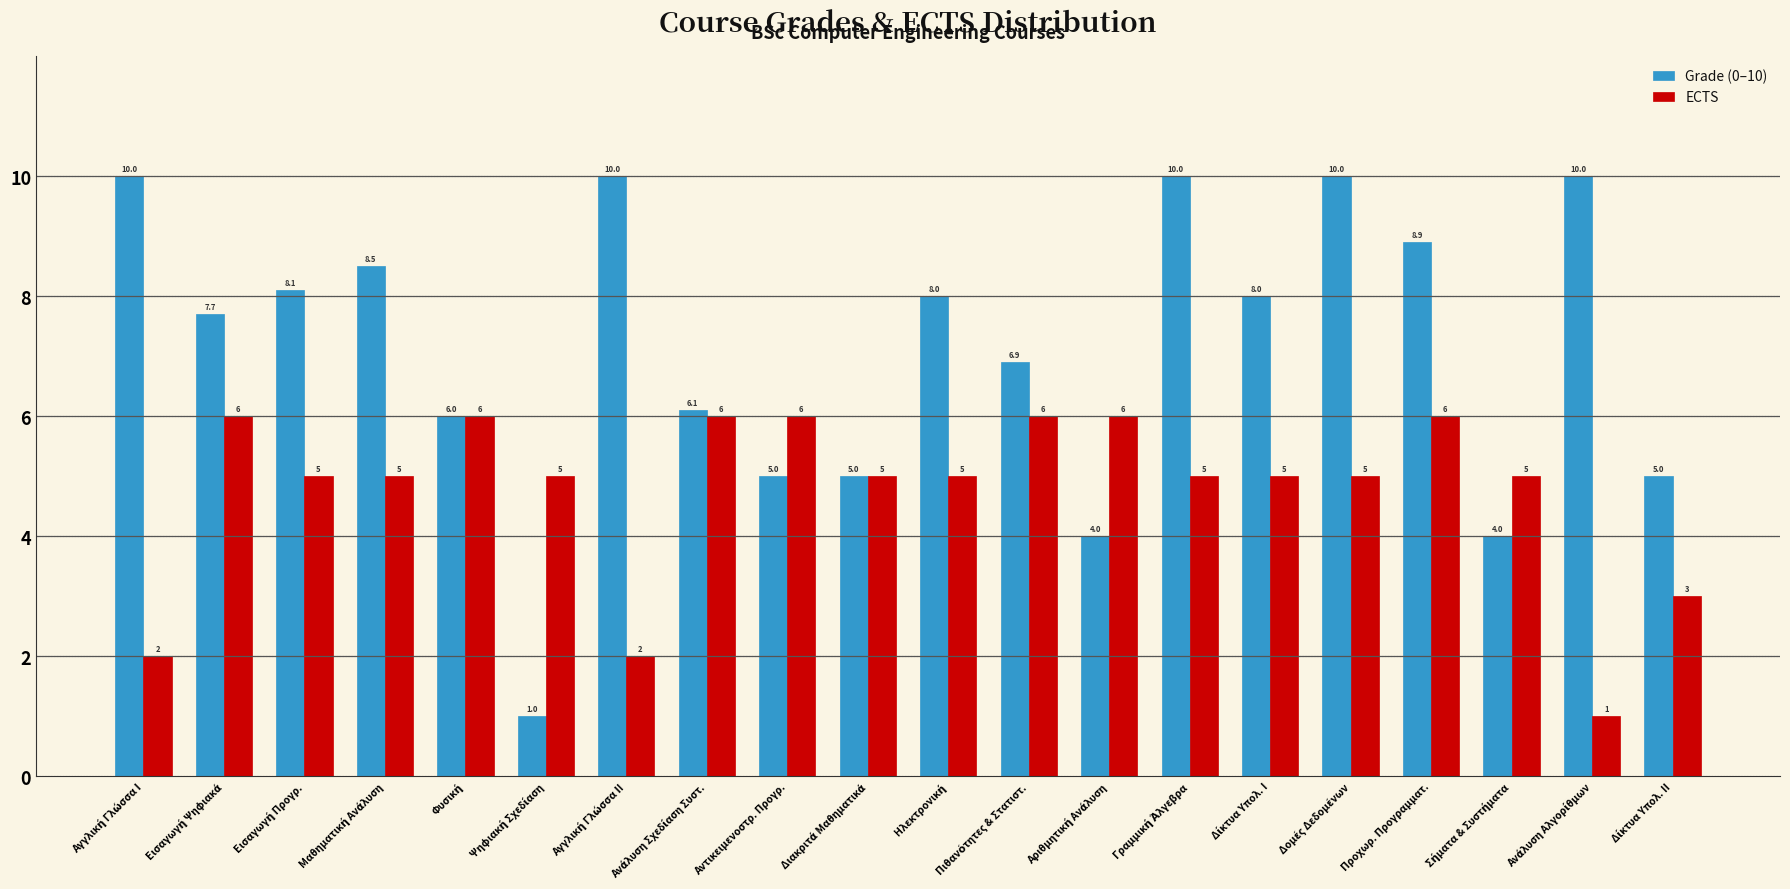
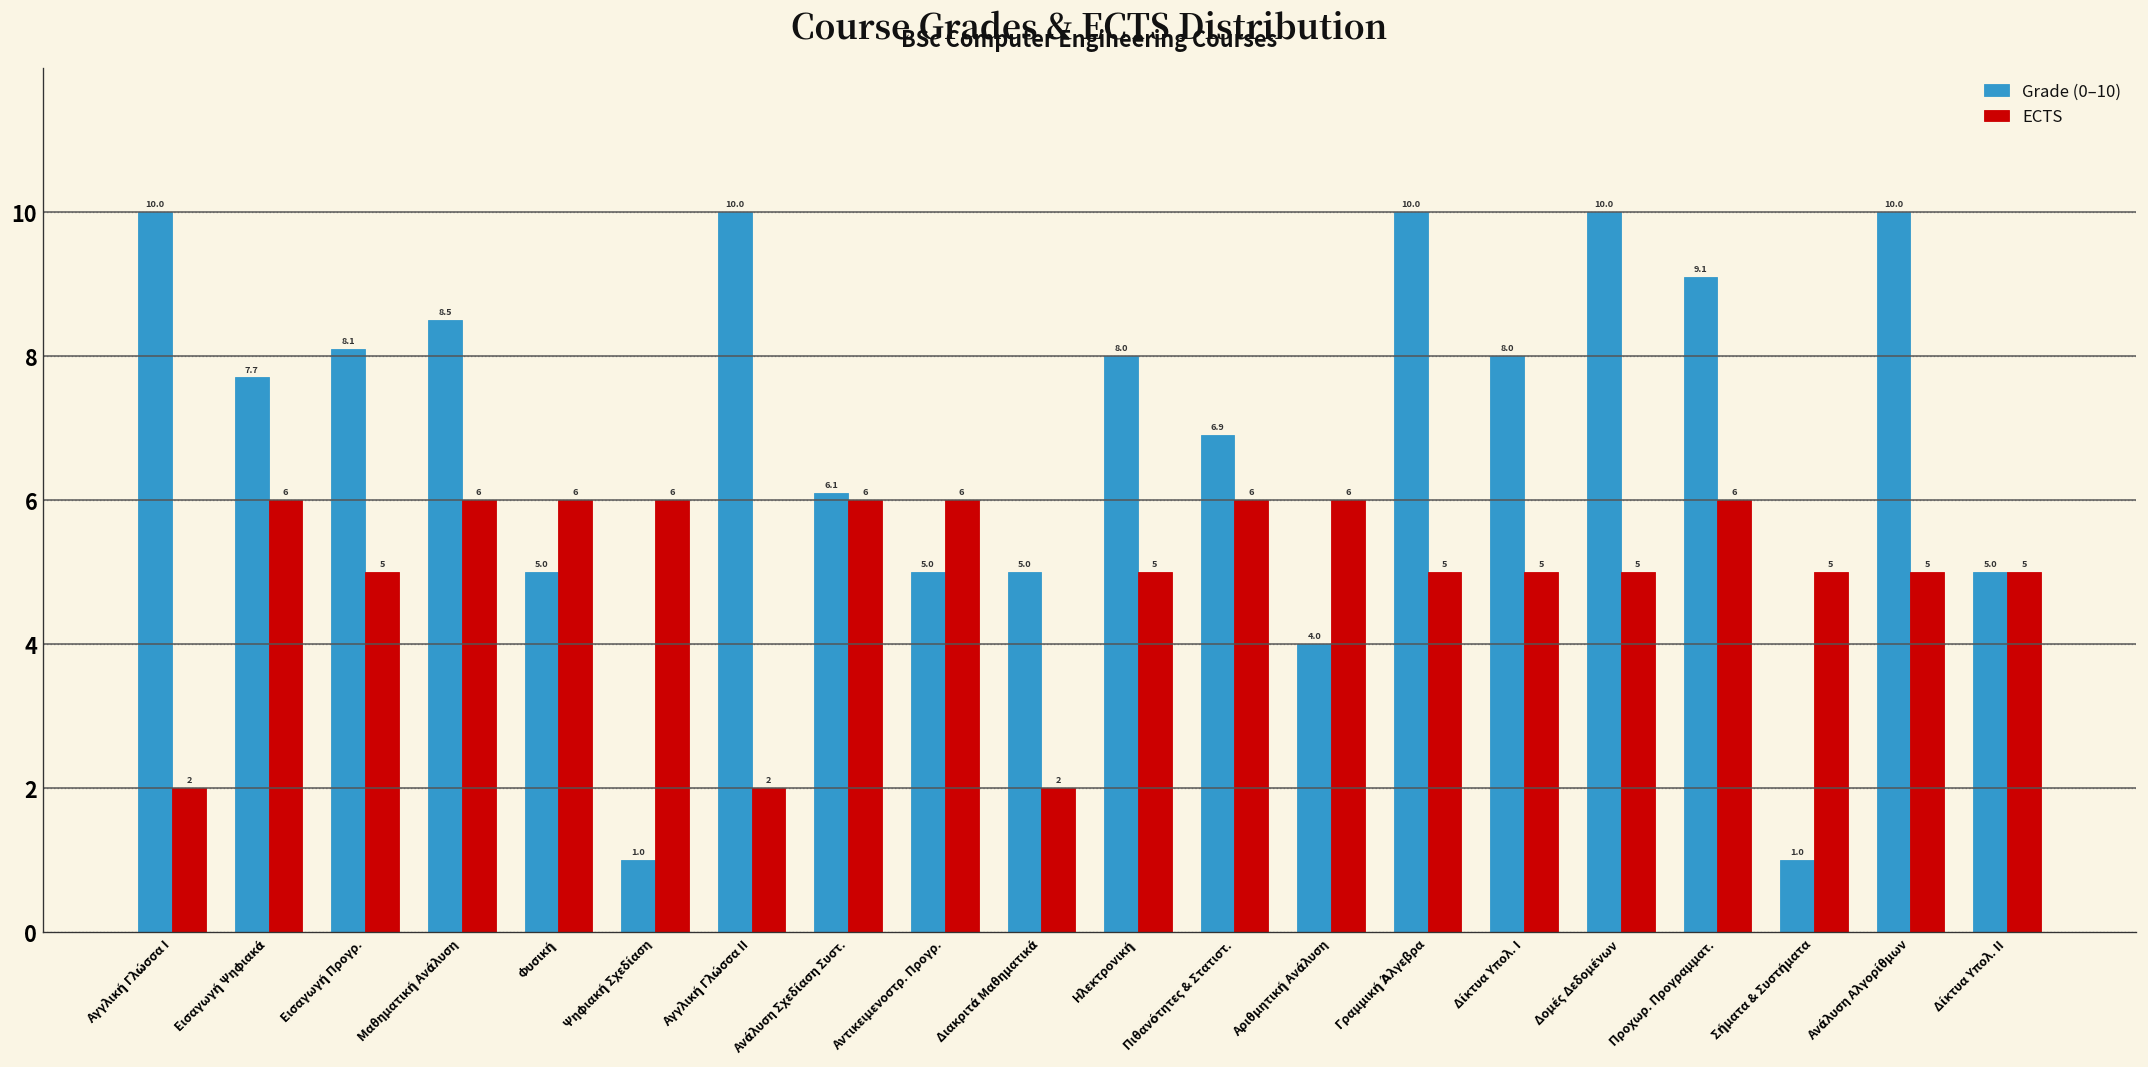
  {
    "Grade (0–10)": {
      "Αγγλική Γλώσσα Ι": 10.0,
      "Εισαγωγή Ψηφιακά": 7.7,
      "Εισαγωγή Προγρ.": 8.1,
      "Μαθηματική Ανάλυση": 8.5,
-     "Φυσική": 6.0,
+     "Φυσική": 5.0,
      "Ψηφιακή Σχεδίαση": 1.0,
      "Αγγλική Γλώσσα ΙΙ": 10.0,
      "Ανάλυση Σχεδίαση Συστ.": 6.1,
      "Αντικειμενοστρ. Προγρ.": 5.0,
      "Διακριτά Μαθηματικά": 5.0,
      "Ηλεκτρονική": 8.0,
      "Πιθανότητες & Στατιστ.": 6.9,
      "Αριθμητική Ανάλυση": 4.0,
      "Γραμμική Άλγεβρα": 10.0,
      "Δίκτυα Υπολ. Ι": 8.0,
      "Δομές Δεδομένων": 10.0,
-     "Προχωρ. Προγραμματ.": 8.9,
-     "Σήματα & Συστήματα": 4.0,
+     "Προχωρ. Προγραμματ.": 9.1,
+     "Σήματα & Συστήματα": 1.0,
      "Ανάλυση Αλγορίθμων": 10.0,
      "Δίκτυα Υπολ. ΙΙ": 5.0
    },
    "ECTS": {
      "Αγγλική Γλώσσα Ι": 2,
      "Εισαγωγή Ψηφιακά": 6,
      "Εισαγωγή Προγρ.": 5,
-     "Μαθηματική Ανάλυση": 5,
+     "Μαθηματική Ανάλυση": 6,
      "Φυσική": 6,
-     "Ψηφιακή Σχεδίαση": 5,
+     "Ψηφιακή Σχεδίαση": 6,
      "Αγγλική Γλώσσα ΙΙ": 2,
      "Ανάλυση Σχεδίαση Συστ.": 6,
      "Αντικειμενοστρ. Προγρ.": 6,
-     "Διακριτά Μαθηματικά": 5,
+     "Διακριτά Μαθηματικά": 2,
      "Ηλεκτρονική": 5,
      "Πιθανότητες & Στατιστ.": 6,
      "Αριθμητική Ανάλυση": 6,
      "Γραμμική Άλγεβρα": 5,
      "Δίκτυα Υπολ. Ι": 5,
      "Δομές Δεδομένων": 5,
      "Προχωρ. Προγραμματ.": 6,
      "Σήματα & Συστήματα": 5,
-     "Ανάλυση Αλγορίθμων": 1,
-     "Δίκτυα Υπολ. ΙΙ": 3
+     "Ανάλυση Αλγορίθμων": 5,
+     "Δίκτυα Υπολ. ΙΙ": 5
    }
  }
